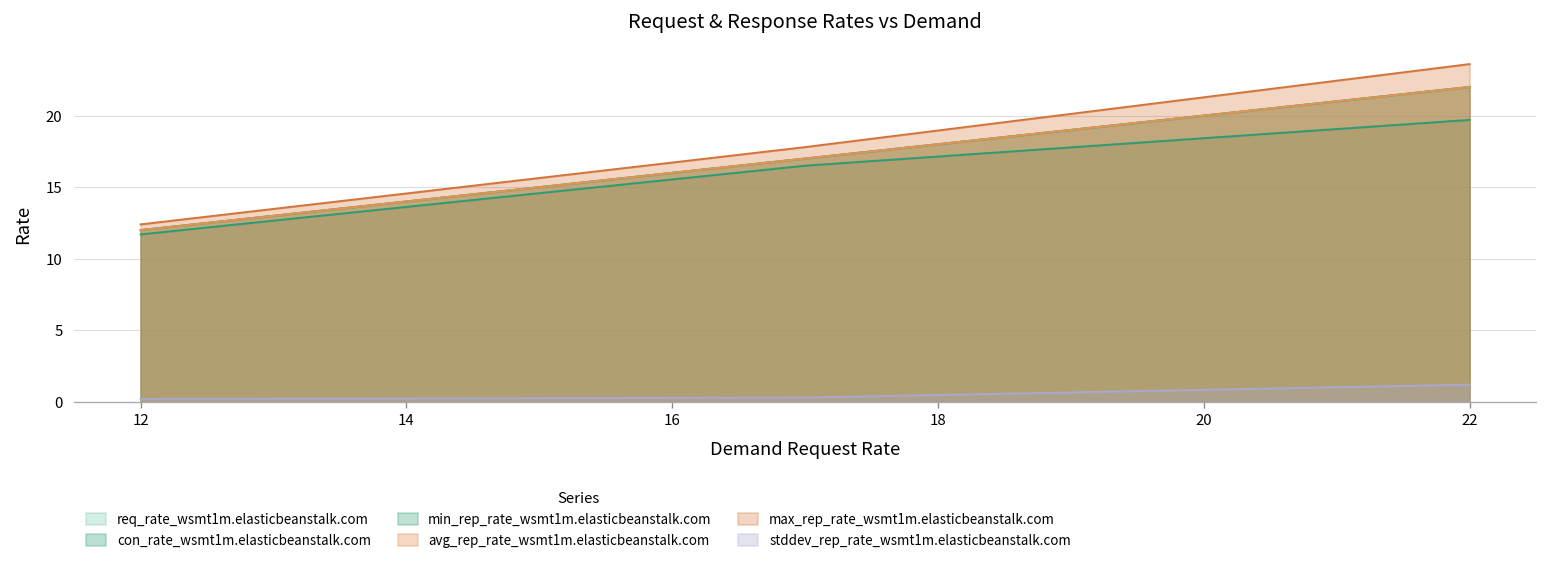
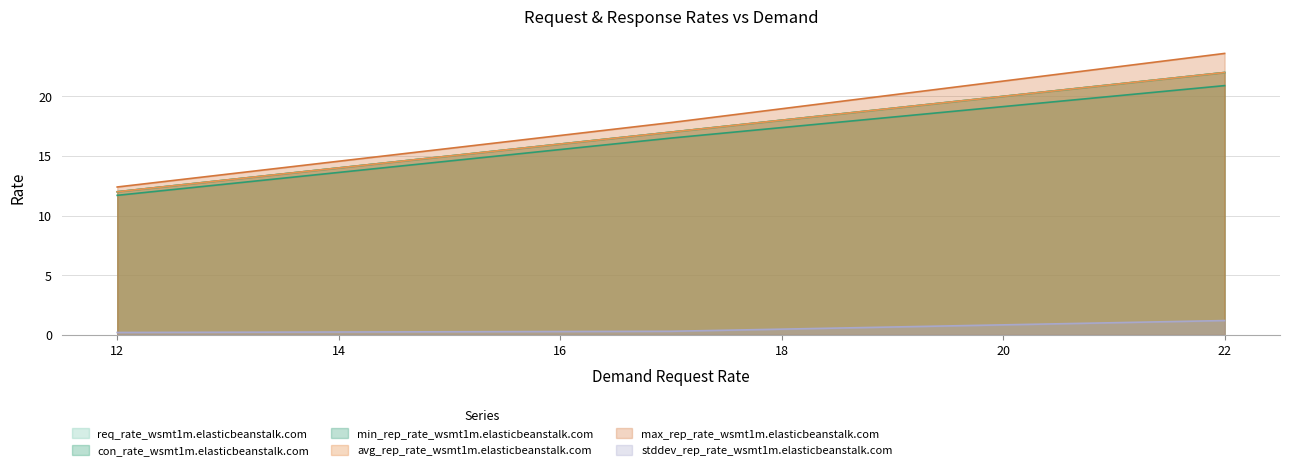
  {
    "min_rep_rate_wsmt1m.elasticbeanstalk.com": {
      "12": 11.7,
-     "22": 19.7
+     "22": 20.9
    },
    "stddev_rep_rate_wsmt1m.elasticbeanstalk.com": {
      "12": 0.2,
      "22": 1.2
    }
  }
